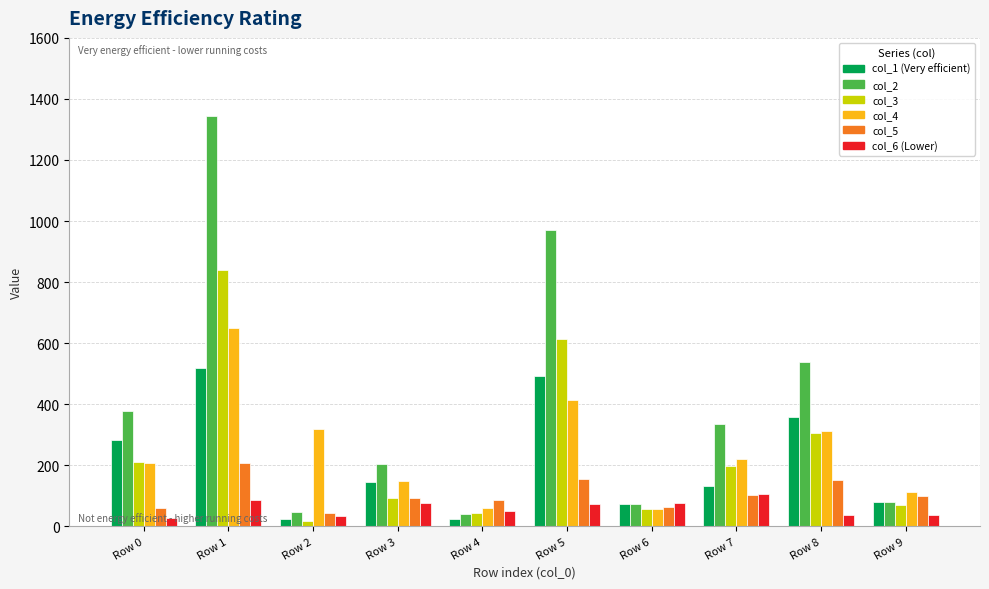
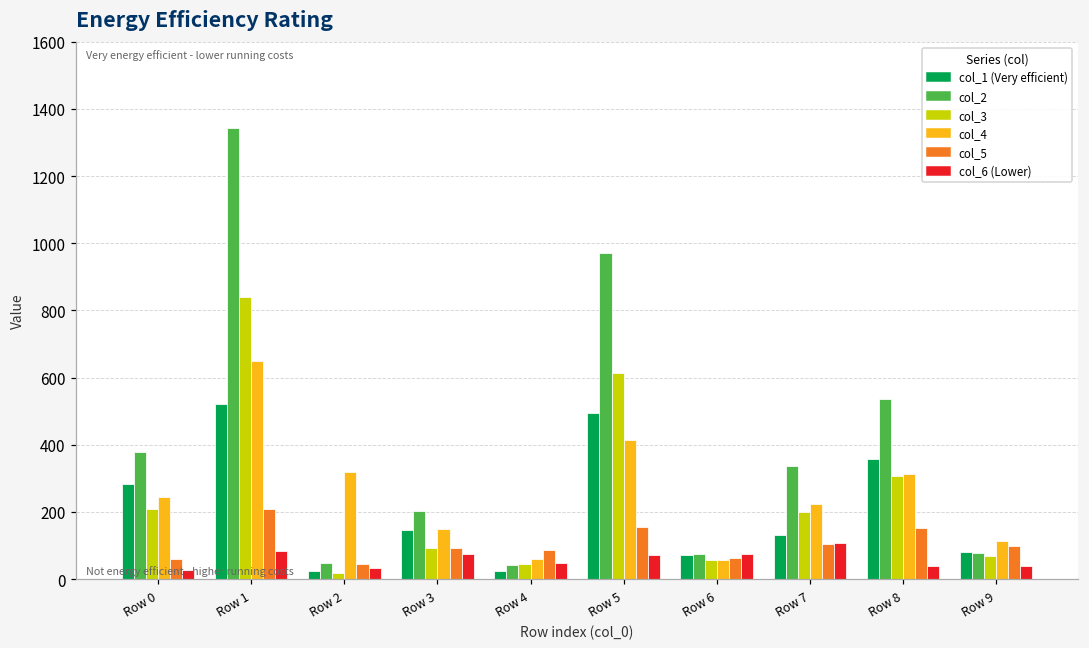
  {
    "col_2": {
      "Row 0": 380,
      "Row 1": 1340,
      "Row 2": 50,
      "Row 3": 200,
      "Row 4": 40,
      "Row 5": 970,
      "Row 6": 70,
      "Row 7": 340,
      "Row 8": 540,
      "Row 9": 80
    },
    "col_3": {
      "Row 0": 210,
      "Row 1": 840,
      "Row 2": 20,
      "Row 3": 90,
      "Row 4": 40,
      "Row 5": 610,
      "Row 6": 60,
      "Row 7": 200,
      "Row 8": 310,
      "Row 9": 70
    },
    "col_4": {
-     "Row 0": 210,
+     "Row 0": 240,
      "Row 1": 650,
      "Row 2": 320,
      "Row 3": 150,
      "Row 4": 60,
      "Row 5": 420,
      "Row 6": 60,
      "Row 7": 220,
      "Row 8": 310,
      "Row 9": 110
    },
    "col_5": {
      "Row 0": 60,
      "Row 1": 210,
      "Row 2": 40,
      "Row 3": 90,
      "Row 4": 90,
      "Row 5": 150,
      "Row 6": 60,
      "Row 7": 100,
      "Row 8": 150,
      "Row 9": 100
    }
  }
